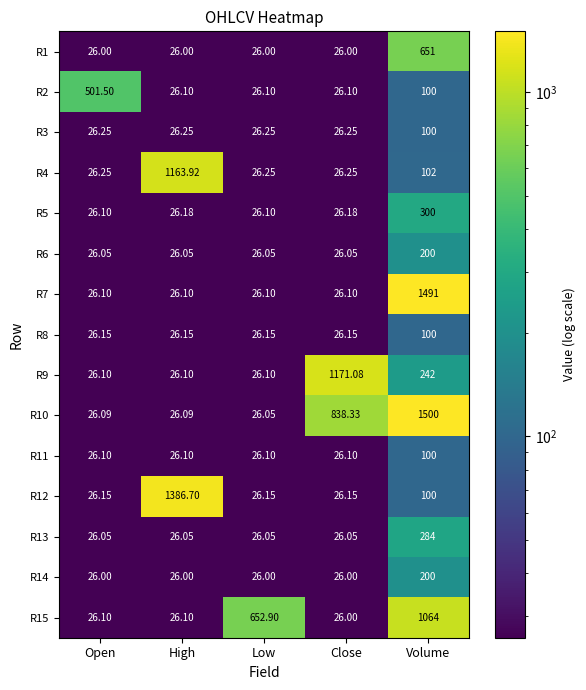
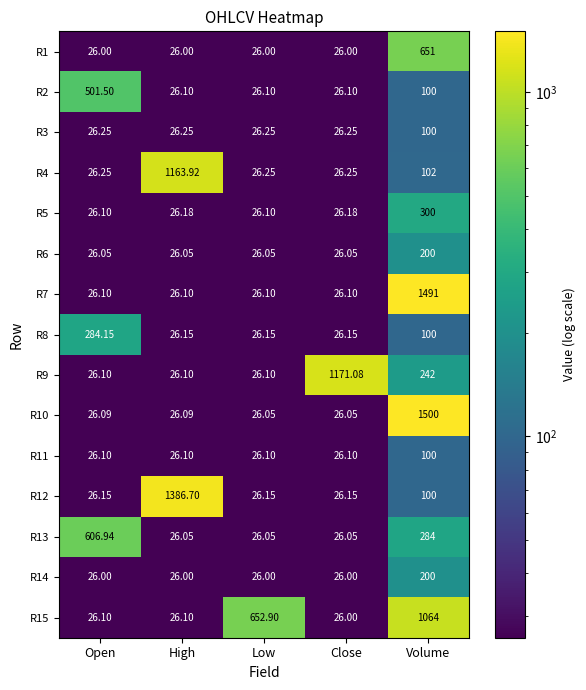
  {
    "R1": {
      "Open": 26.00,
      "High": 26.00,
      "Low": 26.00,
      "Close": 26.00,
      "Volume": 651
    },
    "R2": {
      "Open": 501.50,
      "High": 26.10,
      "Low": 26.10,
      "Close": 26.10,
      "Volume": 100
    },
    "R3": {
      "Open": 26.25,
      "High": 26.25,
      "Low": 26.25,
      "Close": 26.25,
      "Volume": 100
    },
    "R4": {
      "Open": 26.25,
      "High": 1163.92,
      "Low": 26.25,
      "Close": 26.25,
      "Volume": 102
    },
    "R5": {
      "Open": 26.10,
      "High": 26.18,
      "Low": 26.10,
      "Close": 26.18,
      "Volume": 300
    },
    "R6": {
      "Open": 26.05,
      "High": 26.05,
      "Low": 26.05,
      "Close": 26.05,
      "Volume": 200
    },
    "R7": {
      "Open": 26.10,
      "High": 26.10,
      "Low": 26.10,
      "Close": 26.10,
      "Volume": 1491
    },
    "R8": {
-     "Open": 26.15,
+     "Open": 284.15,
      "High": 26.15,
      "Low": 26.15,
      "Close": 26.15,
      "Volume": 100
    },
    "R9": {
      "Open": 26.10,
      "High": 26.10,
      "Low": 26.10,
      "Close": 1171.08,
      "Volume": 242
    },
    "R10": {
      "Open": 26.09,
      "High": 26.09,
      "Low": 26.05,
-     "Close": 838.33,
+     "Close": 26.05,
      "Volume": 1500
    },
    "R11": {
      "Open": 26.10,
      "High": 26.10,
      "Low": 26.10,
      "Close": 26.10,
      "Volume": 100
    },
    "R12": {
      "Open": 26.15,
      "High": 1386.70,
      "Low": 26.15,
      "Close": 26.15,
      "Volume": 100
    },
    "R13": {
-     "Open": 26.05,
+     "Open": 606.94,
      "High": 26.05,
      "Low": 26.05,
      "Close": 26.05,
      "Volume": 284
    },
    "R14": {
      "Open": 26.00,
      "High": 26.00,
      "Low": 26.00,
      "Close": 26.00,
      "Volume": 200
    },
    "R15": {
      "Open": 26.10,
      "High": 26.10,
      "Low": 652.90,
      "Close": 26.00,
      "Volume": 1064
    }
  }
